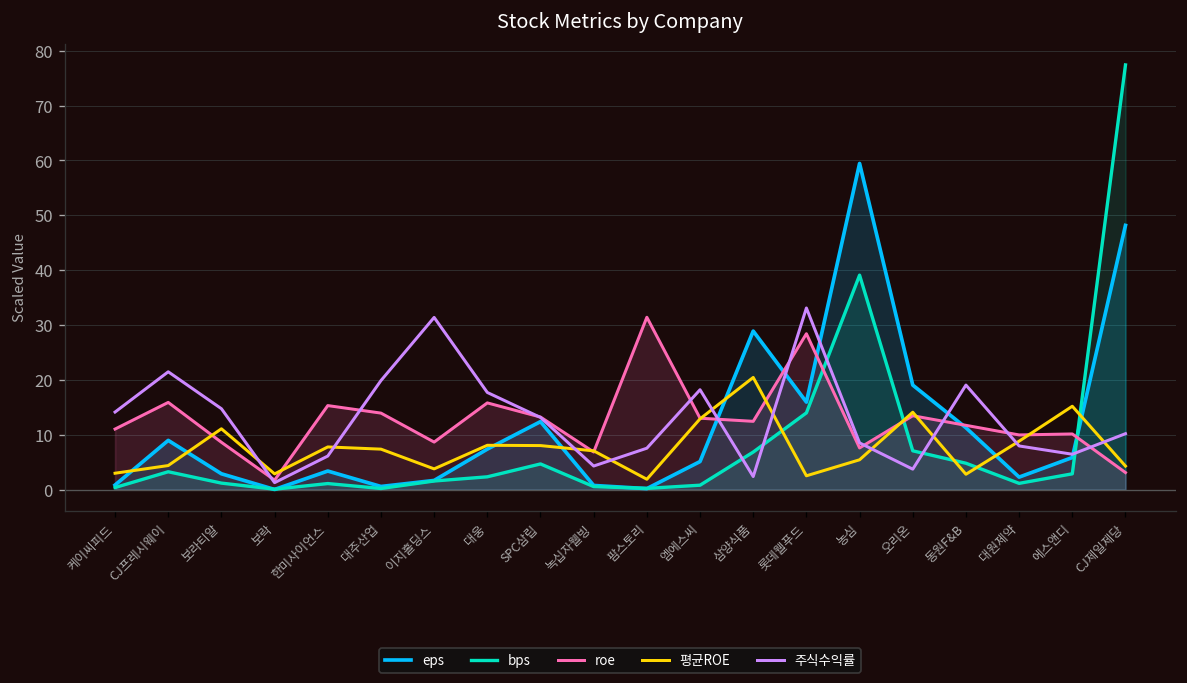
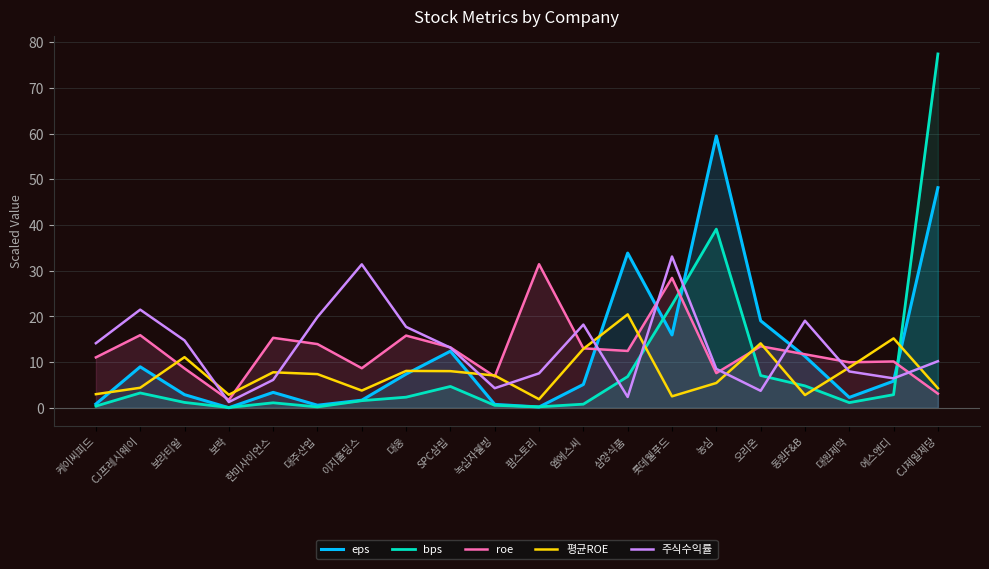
  {
    "eps": {
      "CJ프레시웨이": 9,
      "보라티알": 3,
      "한미사이언스": 3,
      "대웅": 7,
      "SPC삼립": 12,
      "엠에스씨": 5,
-     "삼양식품": 29,
+     "삼양식품": 34,
      "롯데웰푸드": 16,
      "농심": 59,
      "오리온": 19,
      "대원제약": 2,
      "에스앤디": 6,
      "CJ제일제당": 48
    },
    "bps": {
      "CJ프레시웨이": 3,
      "보라티알": 1,
      "한미사이언스": 1,
      "대웅": 2,
      "SPC삼립": 5,
      "엠에스씨": 1,
      "삼양식품": 7,
-     "롯데웰푸드": 14,
+     "롯데웰푸드": 23,
      "농심": 39,
      "오리온": 7,
      "동원F&B": 5,
      "대원제약": 1,
      "에스앤디": 3,
      "CJ제일제당": 77
    },
    "roe": {
      "케이씨피드": 11,
      "CJ프레시웨이": 16,
      "보라티알": 9,
      "한미사이언스": 15,
      "대주산업": 14,
      "이지홀딩스": 9,
      "대웅": 16,
      "팜스토리": 31,
      "삼양식품": 12,
      "롯데웰푸드": 28,
      "농심": 8,
      "오리온": 13,
      "대원제약": 10,
      "에스앤디": 10,
      "CJ제일제당": 3
    },
    "평균ROE": {
      "케이씨피드": 3,
      "CJ프레시웨이": 4,
      "보라티알": 11,
      "보락": 3,
      "한미사이언스": 8,
      "대주산업": 7,
      "이지홀딩스": 4,
      "대웅": 8,
      "SPC삼립": 8,
      "팜스토리": 2,
      "삼양식품": 20,
      "롯데웰푸드": 3,
      "농심": 5,
      "오리온": 14,
      "동원F&B": 3,
      "대원제약": 9,
      "에스앤디": 15,
      "CJ제일제당": 4
    },
    "주식수익률": {
      "케이씨피드": 14,
      "CJ프레시웨이": 21,
      "보라티알": 15,
      "한미사이언스": 6,
      "대주산업": 20,
      "이지홀딩스": 31,
      "대웅": 18,
      "녹십자웰빙": 4,
      "팜스토리": 8,
      "엠에스씨": 18,
      "삼양식품": 2,
      "롯데웰푸드": 33,
      "농심": 9,
      "오리온": 4,
      "동원F&B": 19,
      "대원제약": 8,
      "에스앤디": 6,
      "CJ제일제당": 10
    }
  }
